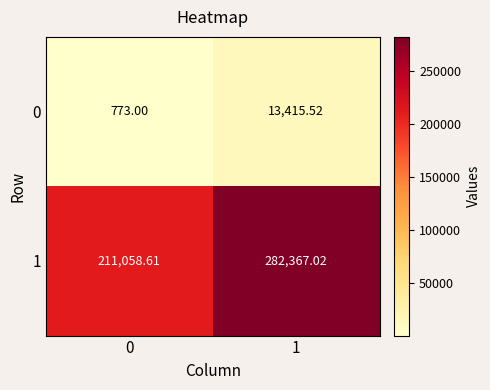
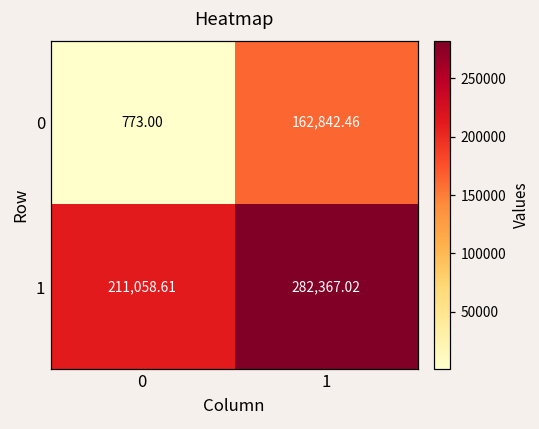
  {
    "0": {
      "0": "773.00",
-     "1": "13,415.52"
+     "1": "162,842.46"
    },
    "1": {
      "0": "211,058.61",
      "1": "282,367.02"
    }
  }
